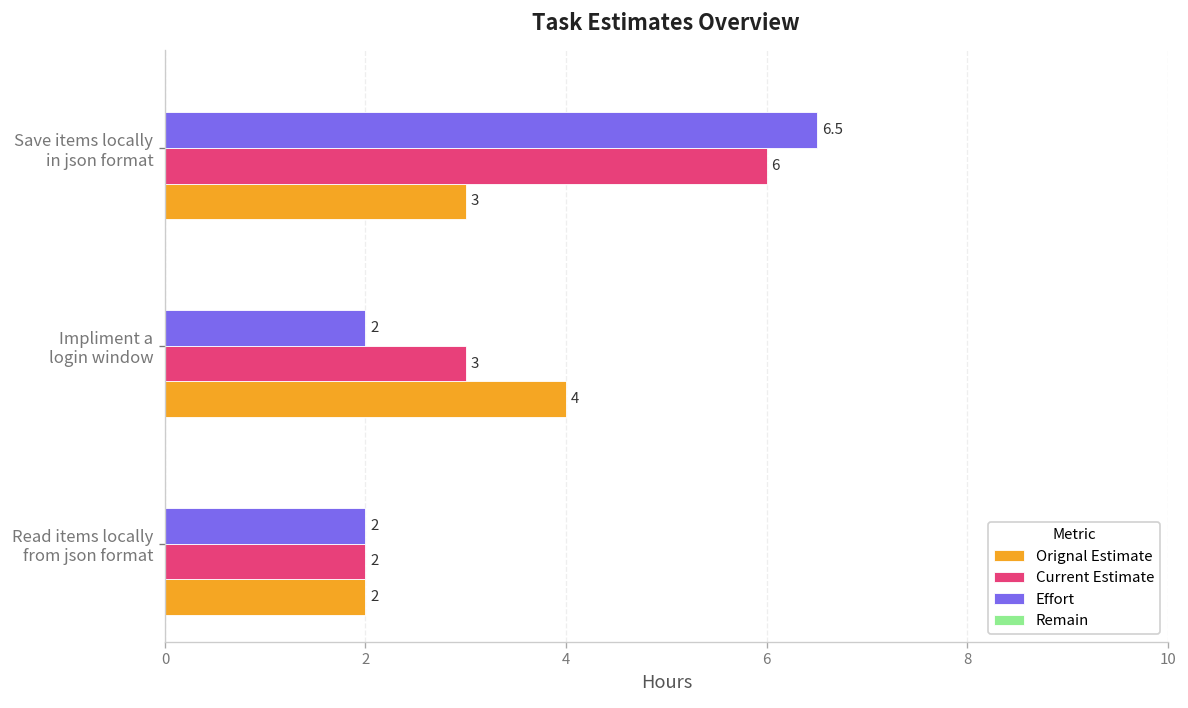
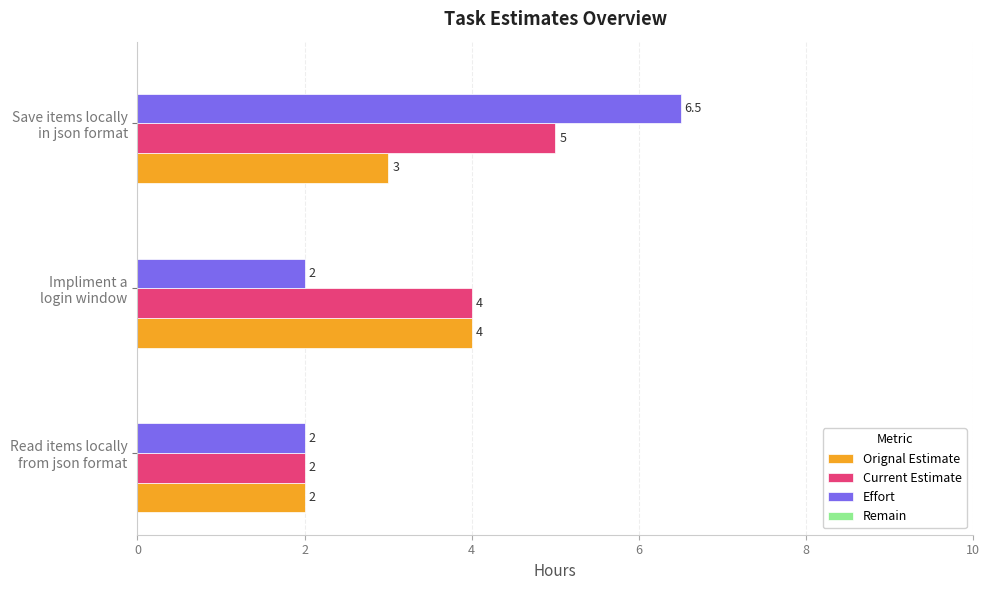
  {
    "Orignal Estimate": {
      "Save items locally in json format": 3,
      "Impliment a login window": 4,
      "Read items locally from json format": 2
    },
    "Current Estimate": {
-     "Save items locally in json format": 6,
-     "Impliment a login window": 3,
+     "Save items locally in json format": 5,
+     "Impliment a login window": 4,
      "Read items locally from json format": 2
    },
    "Effort": {
      "Save items locally in json format": 6.5,
      "Impliment a login window": 2,
      "Read items locally from json format": 2
    },
    "Remain": {
      "Save items locally in json format": 0.0,
      "Impliment a login window": 0.0,
      "Read items locally from json format": 0.0
    }
  }
